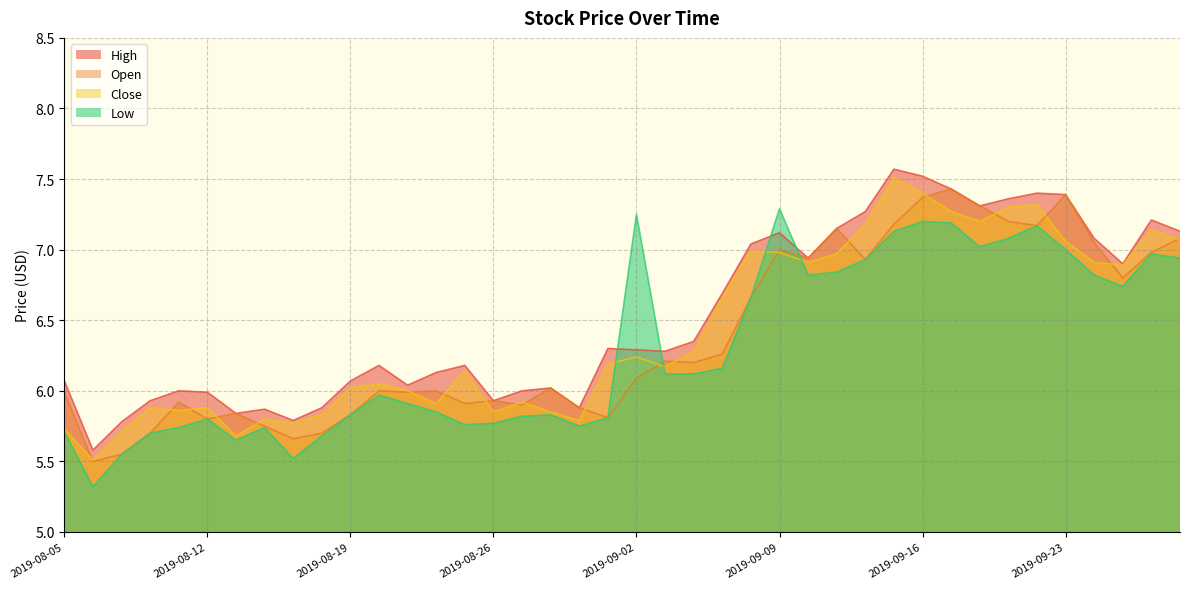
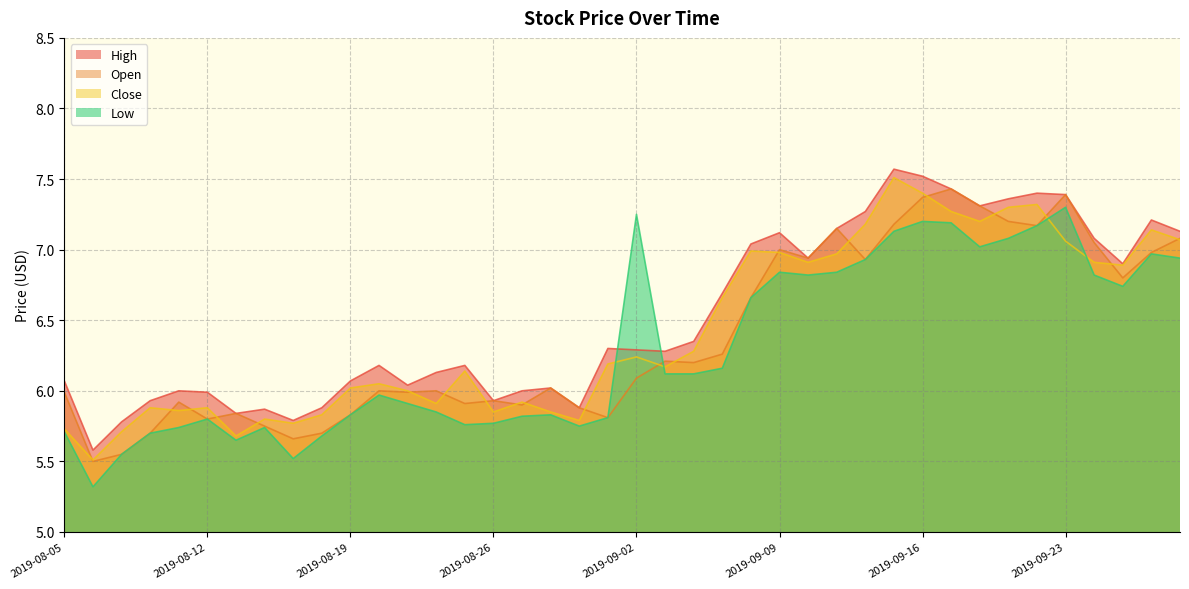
  {
    "Low": {
      "2019-08-05": 5.71,
      "2019-08-26": 5.77,
      "2019-09-02": 7.25,
-     "2019-09-09": 7.29,
+     "2019-09-09": 6.84,
      "2019-09-16": 7.20,
-     "2019-09-23": 7.0
+     "2019-09-23": 7.3
    }
  }
